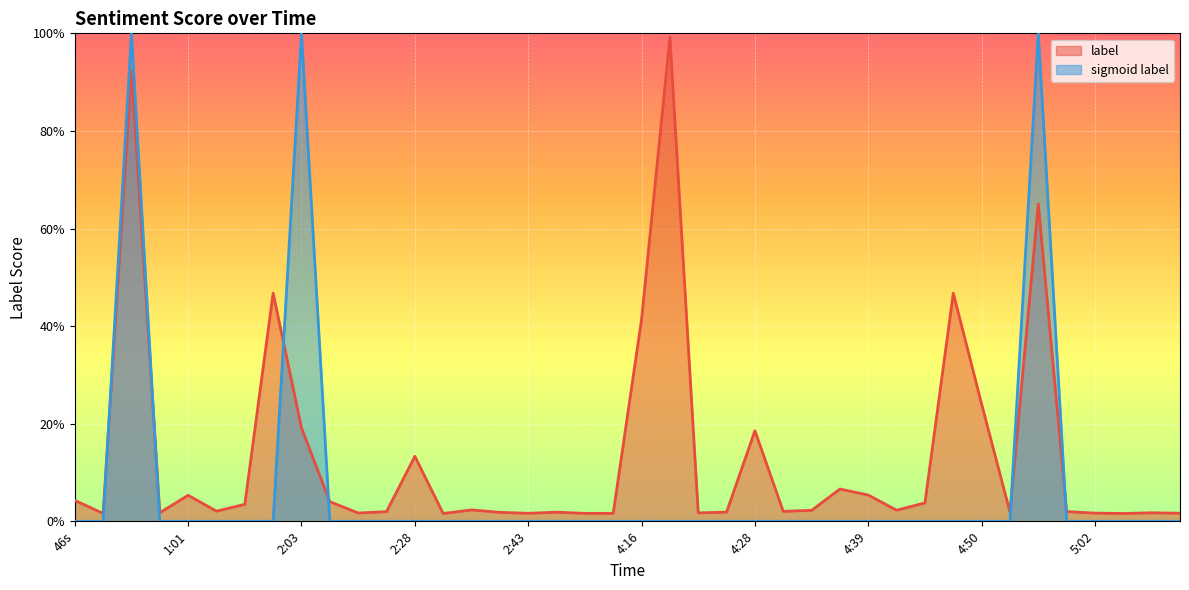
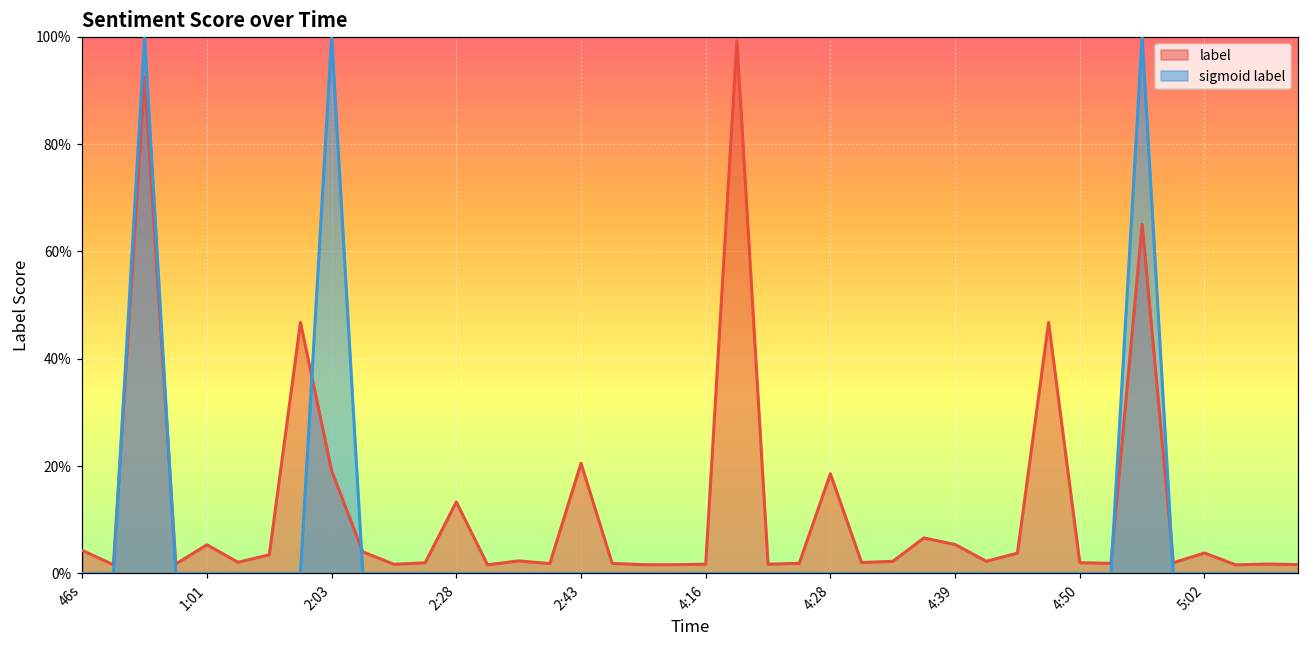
  {
    "label": {
      "46s": "4%",
      "1:01": "5%",
      "2:03": "19%",
      "2:28": "13%",
-     "2:43": "2%",
-     "4:16": "41%",
+     "2:43": "21%",
+     "4:16": "2%",
      "4:28": "19%",
      "4:39": "5%",
-     "4:50": "24%",
-     "5:02": "2%"
+     "4:50": "2%",
+     "5:02": "4%"
    },
    "sigmoid label": {
      "46s": "0%",
      "1:01": "0%",
      "2:03": "100%",
      "2:28": "0%",
      "2:43": "0%",
      "4:16": "0%",
      "4:28": "0%",
      "4:39": "0%",
      "4:50": "0%",
      "5:02": "0%"
    }
  }
